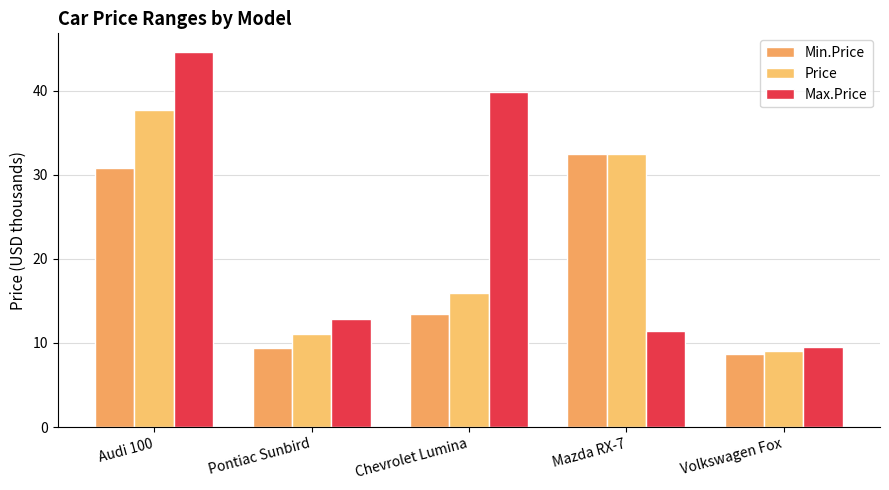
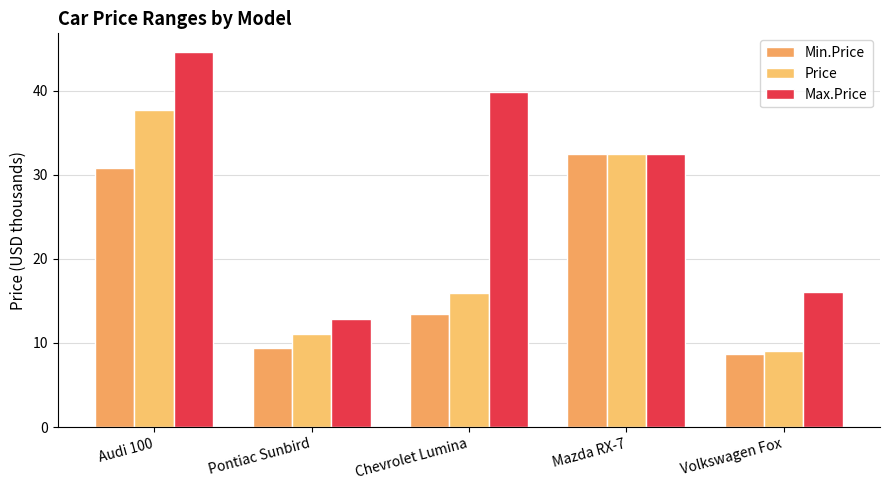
  {
    "Max.Price": {
      "Audi 100": 45,
      "Pontiac Sunbird": 13,
      "Chevrolet Lumina": 40,
-     "Mazda RX-7": 11,
-     "Volkswagen Fox": 10
+     "Mazda RX-7": 33,
+     "Volkswagen Fox": 16
    }
  }
